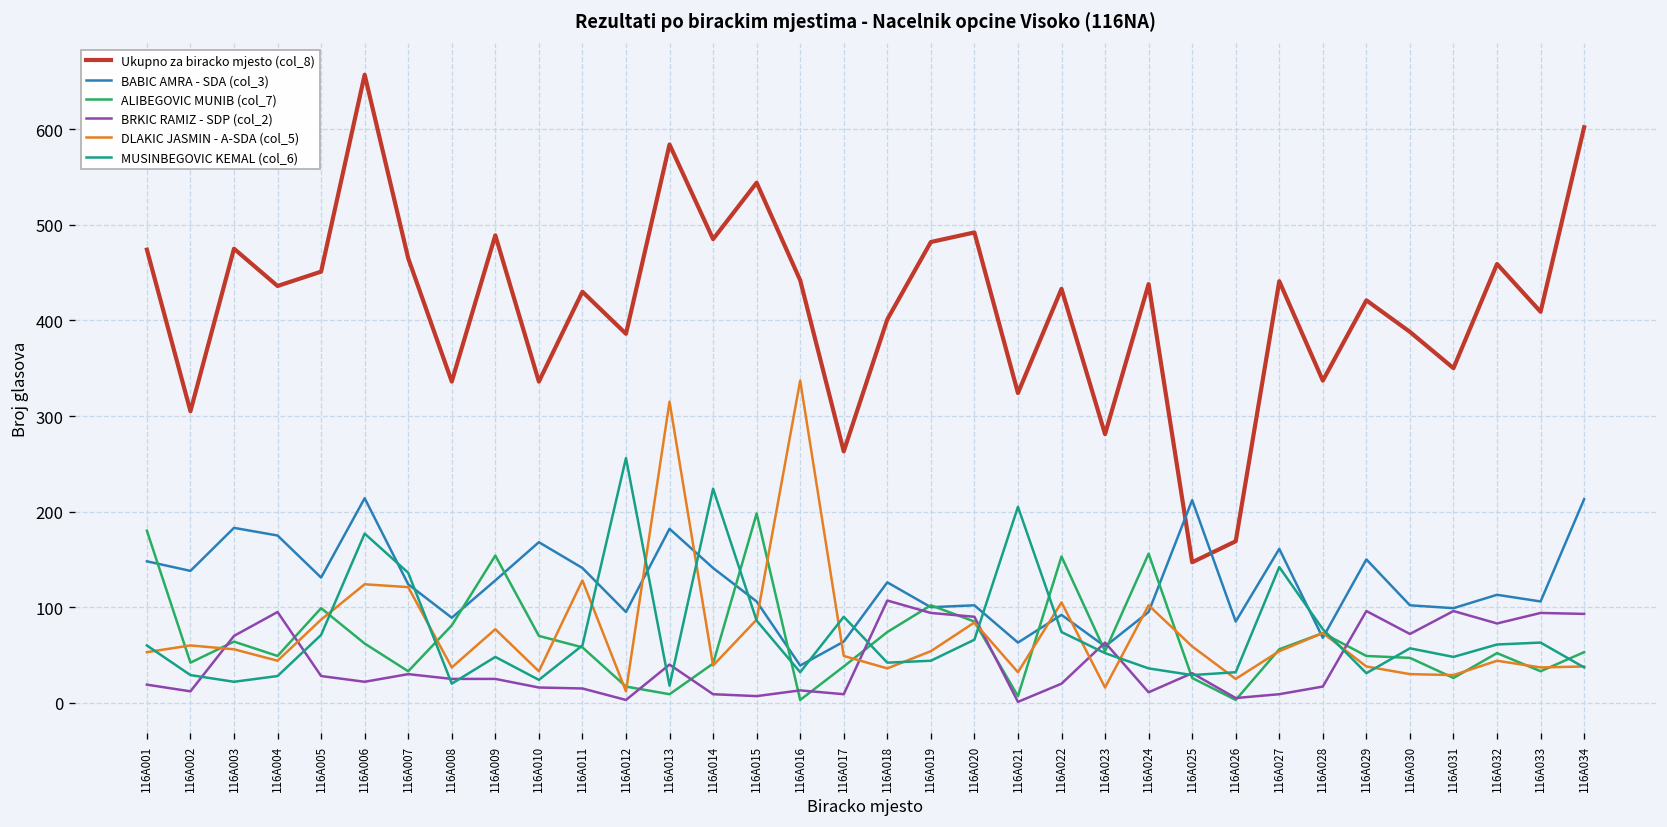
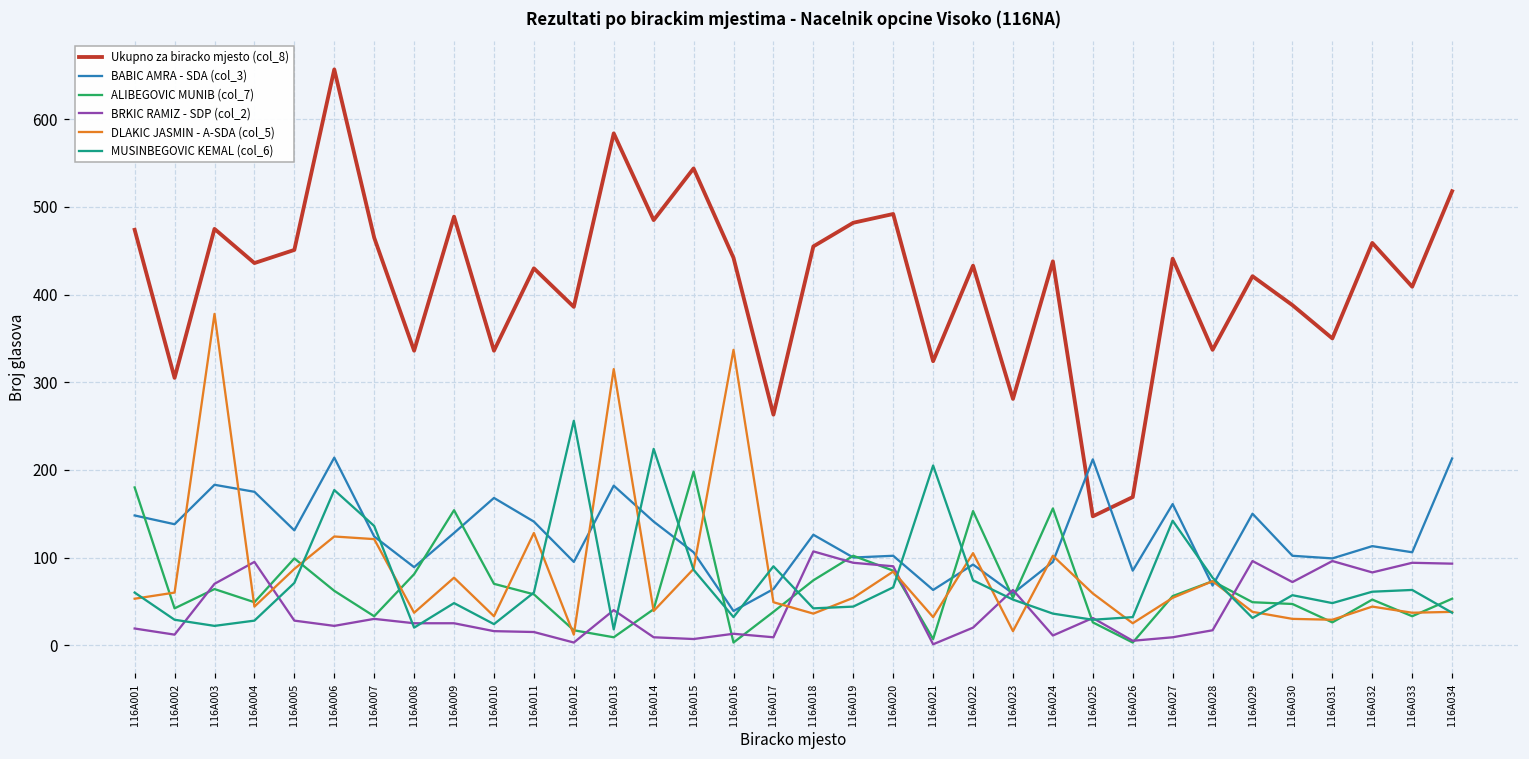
  {
    "Ukupno za biracko mjesto (col_8)": {
      "116A001": 470,
      "116A002": 310,
      "116A003": 480,
      "116A004": 440,
      "116A005": 450,
      "116A006": 660,
      "116A007": 470,
      "116A008": 340,
      "116A009": 490,
      "116A010": 340,
      "116A011": 430,
      "116A012": 390,
      "116A013": 580,
      "116A014": 490,
      "116A015": 540,
      "116A016": 440,
      "116A017": 260,
-     "116A018": 400,
+     "116A018": 460,
      "116A019": 480,
      "116A020": 490,
      "116A021": 320,
      "116A022": 430,
      "116A023": 280,
      "116A024": 440,
      "116A025": 150,
      "116A026": 170,
      "116A027": 440,
      "116A028": 340,
      "116A029": 420,
      "116A030": 390,
      "116A031": 350,
      "116A032": 460,
      "116A033": 410,
-     "116A034": 600
+     "116A034": 520
    },
    "BABIC AMRA - SDA (col_3)": {
      "116A001": 150,
      "116A002": 140,
      "116A003": 180,
      "116A004": 180,
      "116A005": 130,
      "116A006": 210,
      "116A008": 90,
      "116A009": 130,
      "116A010": 170,
      "116A011": 140,
      "116A012": 100,
      "116A013": 180,
      "116A014": 140,
      "116A015": 110,
      "116A016": 40,
      "116A017": 60,
      "116A018": 130,
      "116A020": 100,
      "116A021": 60,
      "116A022": 90,
      "116A023": 60,
      "116A024": 100,
      "116A025": 210,
      "116A026": 90,
      "116A027": 160,
      "116A028": 70,
      "116A029": 150,
      "116A030": 100,
      "116A032": 110,
      "116A033": 110,
      "116A034": 210
    },
    "BRKIC RAMIZ - SDP (col_2)": {
      "116A001": 20,
      "116A002": 10,
      "116A003": 70,
      "116A004": 100,
      "116A005": 30,
      "116A006": 20,
      "116A008": 30,
      "116A009": 30,
      "116A010": 20,
      "116A011": 20,
      "116A012": 0,
      "116A013": 40,
      "116A014": 10,
      "116A015": 10,
      "116A016": 10,
      "116A017": 10,
      "116A018": 110,
      "116A019": 90,
      "116A020": 90,
      "116A021": 0,
      "116A022": 20,
      "116A023": 60,
      "116A024": 10,
      "116A027": 10,
      "116A028": 20,
      "116A029": 100,
      "116A030": 70,
      "116A032": 80,
      "116A033": 90,
      "116A034": 90
    },
    "DLAKIC JASMIN - A-SDA (col_5)": {
      "116A001": 50,
      "116A002": 60,
-     "116A003": 60,
+     "116A003": 380,
      "116A004": 40,
      "116A005": 90,
      "116A006": 120,
      "116A008": 40,
      "116A009": 80,
      "116A010": 30,
      "116A011": 130,
      "116A012": 10,
      "116A013": 320,
      "116A016": 340,
      "116A017": 50,
      "116A018": 40,
      "116A019": 50,
      "116A021": 30,
      "116A022": 110,
      "116A023": 20,
      "116A024": 100,
      "116A025": 60,
      "116A026": 30,
      "116A029": 40,
      "116A030": 30,
      "116A032": 40,
      "116A033": 40
    }
  }
